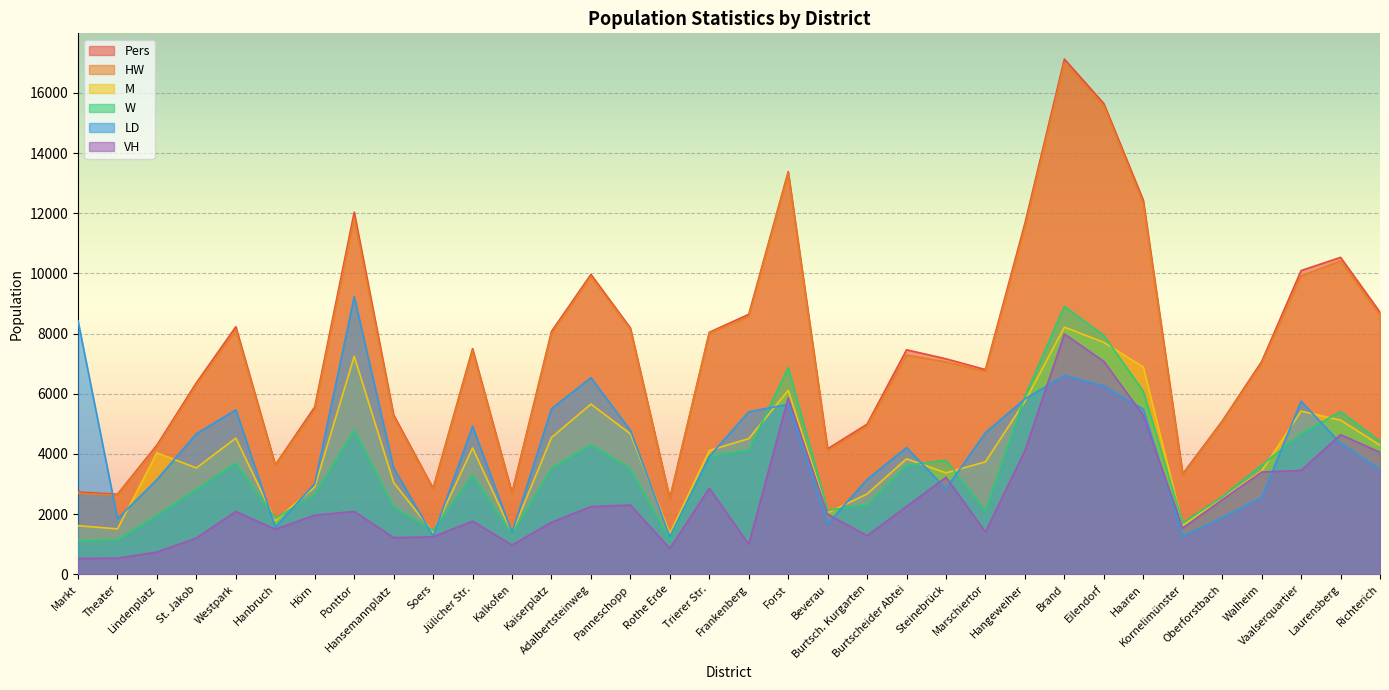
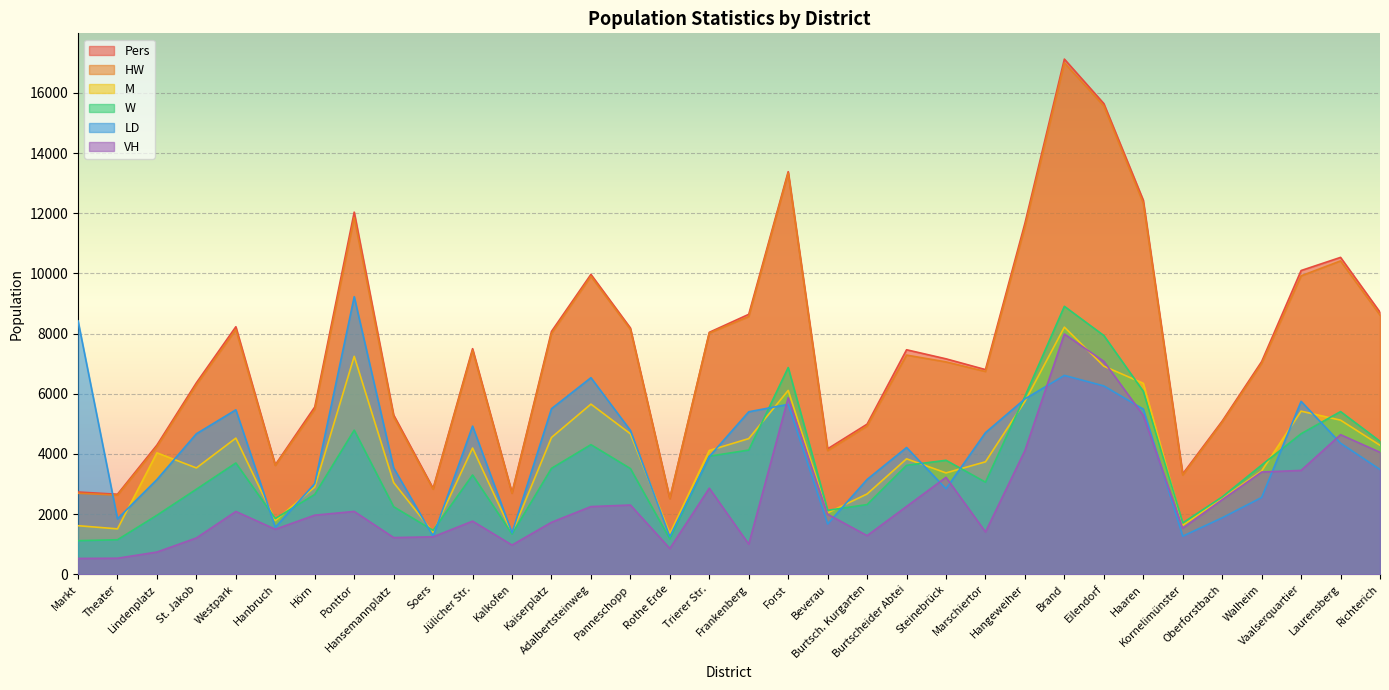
  {
    "M": {
      "Markt": 1600,
      "Theater": 1500,
      "Lindenplatz": 4000,
      "St. Jakob": 3500,
      "Westpark": 4500,
      "Hörn": 2900,
      "Ponttor": 7200,
      "Hansemannplatz": 3000,
      "Jülicher Str.": 4200,
      "Kaiserplatz": 4500,
      "Adalbertsteinweg": 5700,
      "Panneschopp": 4700,
      "Rothe Erde": 1400,
      "Trierer Str.": 4100,
      "Frankenberg": 4500,
      "Forst": 6100,
      "Burtsch. Kurgarten": 2700,
      "Burtscheider Abtei": 3800,
      "Steinebrück": 3400,
      "Marschiertor": 3700,
      "Brand": 8200,
-     "Eilendorf": 7700,
-     "Haaren": 6900,
+     "Eilendorf": 6900,
+     "Haaren": 6300,
      "Vaalserquartier": 5400,
      "Laurensberg": 5100,
      "Richterich": 4300
    },
    "W": {
      "Markt": 1100,
      "Theater": 1200,
      "Lindenplatz": 2000,
      "St. Jakob": 2800,
      "Westpark": 3700,
      "Hörn": 2700,
      "Ponttor": 4800,
      "Hansemannplatz": 2200,
      "Jülicher Str.": 3300,
      "Kaiserplatz": 3500,
      "Adalbertsteinweg": 4300,
      "Panneschopp": 3500,
      "Frankenberg": 4100,
      "Forst": 6900,
      "Burtsch. Kurgarten": 2300,
      "Burtscheider Abtei": 3600,
      "Steinebrück": 3800,
-     "Marschiertor": 2100,
+     "Marschiertor": 3100,
      "Brand": 8900,
      "Eilendorf": 7900,
      "Haaren": 6100,
      "Walheim": 3600,
      "Vaalserquartier": 4700,
      "Laurensberg": 5400,
      "Richterich": 4400
    },
    "LD": {
      "Markt": 8400,
      "Theater": 1800,
      "Lindenplatz": 3200,
      "St. Jakob": 4700,
      "Westpark": 5500,
      "Hörn": 3000,
      "Ponttor": 9200,
      "Hansemannplatz": 3500,
      "Jülicher Str.": 4900,
      "Kaiserplatz": 5500,
      "Adalbertsteinweg": 6500,
      "Panneschopp": 4800,
      "Frankenberg": 5400,
      "Forst": 5700,
      "Beverau": 1700,
      "Burtsch. Kurgarten": 3200,
      "Burtscheider Abtei": 4200,
      "Steinebrück": 2800,
      "Marschiertor": 4700,
      "Brand": 6600,
      "Eilendorf": 6300,
      "Haaren": 5500,
      "Kornelimünster": 1300,
      "Oberforstbach": 1900,
      "Walheim": 2600,
      "Vaalserquartier": 5800,
      "Laurensberg": 4400,
      "Richterich": 3500
    },
    "VH": {
      "Markt": 500,
      "Theater": 500,
      "Lindenplatz": 700,
      "St. Jakob": 1200,
      "Westpark": 2100,
      "Hörn": 2000,
      "Ponttor": 2100,
      "Hansemannplatz": 1200,
      "Jülicher Str.": 1800,
      "Kalkofen": 1000,
      "Kaiserplatz": 1700,
      "Adalbertsteinweg": 2300,
      "Panneschopp": 2300,
      "Rothe Erde": 900,
      "Trierer Str.": 2900,
      "Frankenberg": 1000,
      "Forst": 5900,
      "Burtsch. Kurgarten": 1300,
      "Burtscheider Abtei": 2300,
      "Steinebrück": 3200,
      "Marschiertor": 1400,
      "Hangeweiher": 4100,
      "Brand": 8000,
      "Eilendorf": 7100,
      "Haaren": 5300,
      "Kornelimünster": 1500,
      "Vaalserquartier": 3500,
      "Laurensberg": 4600,
      "Richterich": 4100
    }
  }
